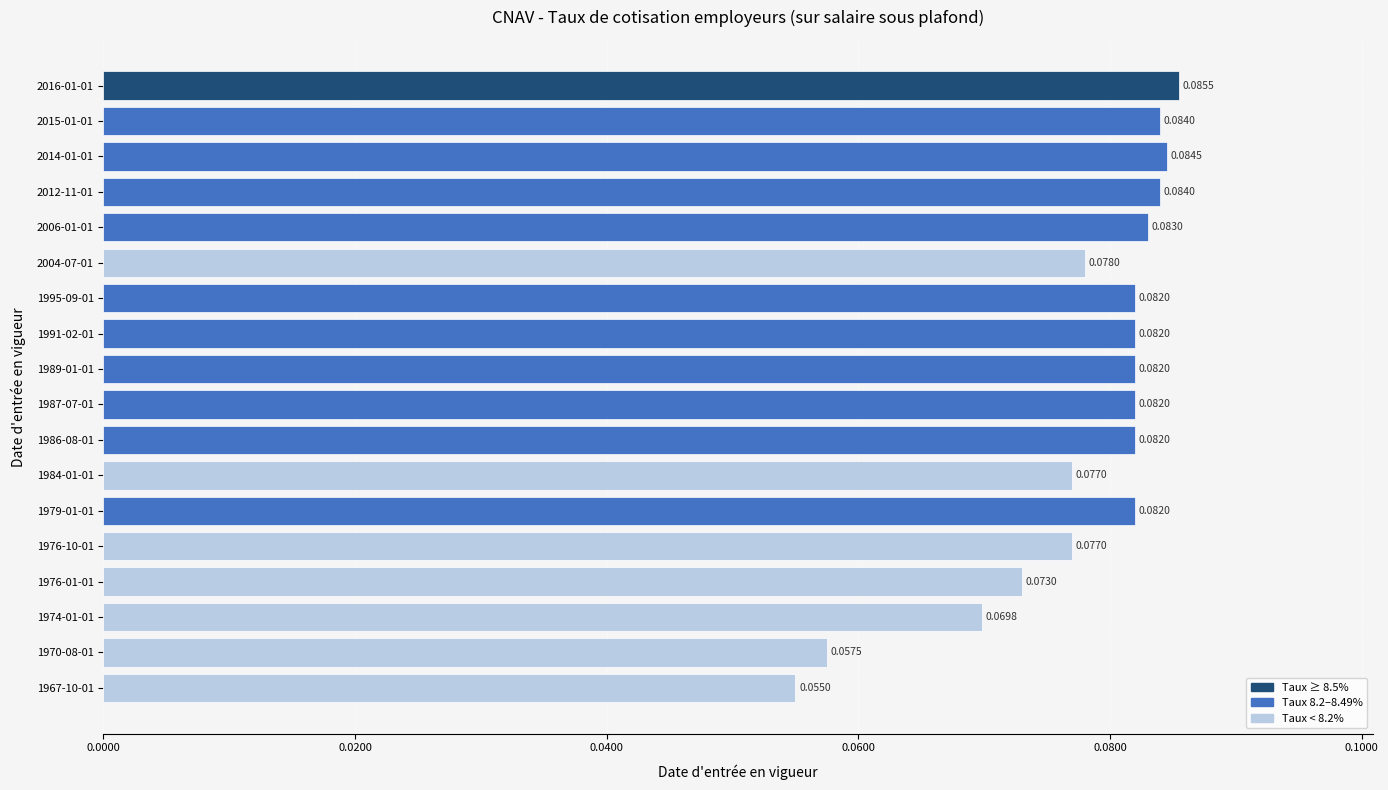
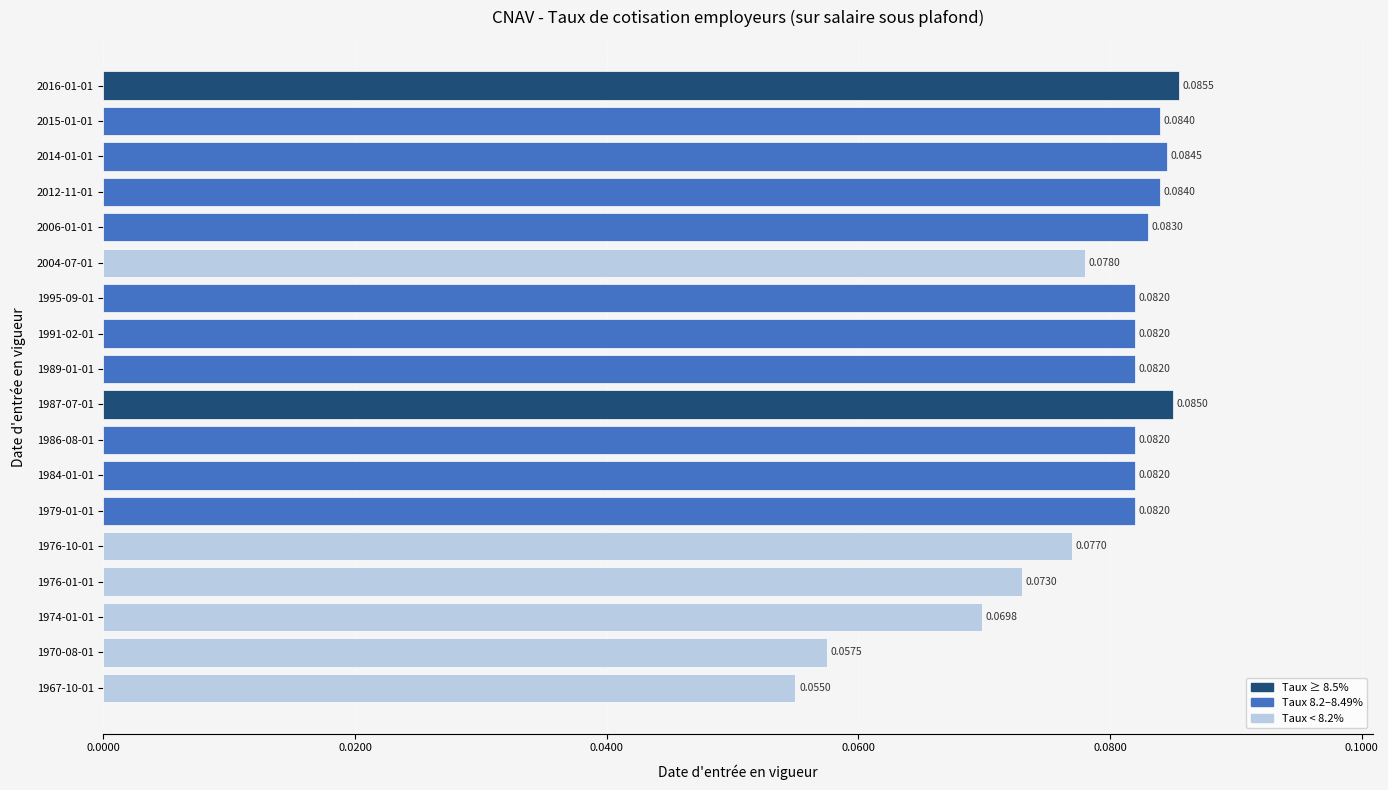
  {
    "2016-01-01": 0.0855,
    "2015-01-01": 0.0840,
    "2014-01-01": 0.0845,
    "2012-11-01": 0.0840,
    "2006-01-01": 0.0830,
    "2004-07-01": 0.0780,
    "1995-09-01": 0.0820,
    "1991-02-01": 0.0820,
    "1989-01-01": 0.0820,
-   "1987-07-01": 0.0820,
+   "1987-07-01": 0.0850,
    "1986-08-01": 0.0820,
-   "1984-01-01": 0.0770,
+   "1984-01-01": 0.0820,
    "1979-01-01": 0.0820,
    "1976-10-01": 0.0770,
    "1976-01-01": 0.0730,
    "1974-01-01": 0.0698,
    "1970-08-01": 0.0575,
    "1967-10-01": 0.0550
  }
